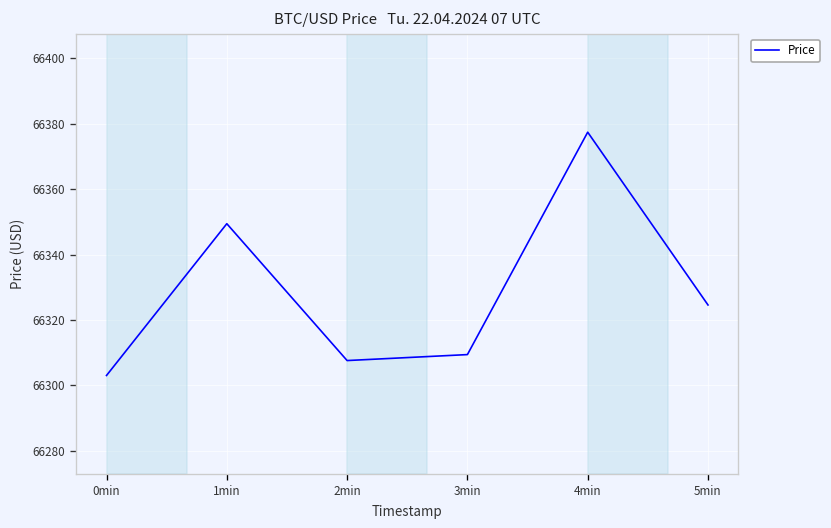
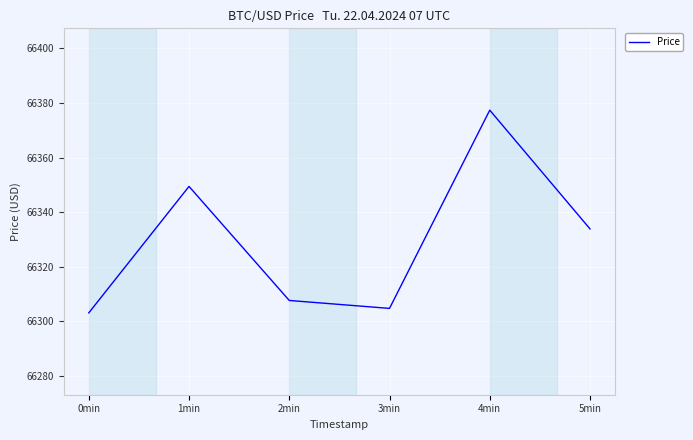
  {
    "0min": 66303,
    "1min": 66349,
    "2min": 66308,
-   "3min": 66309,
+   "3min": 66305,
    "4min": 66377,
-   "5min": 66325
+   "5min": 66334
  }
